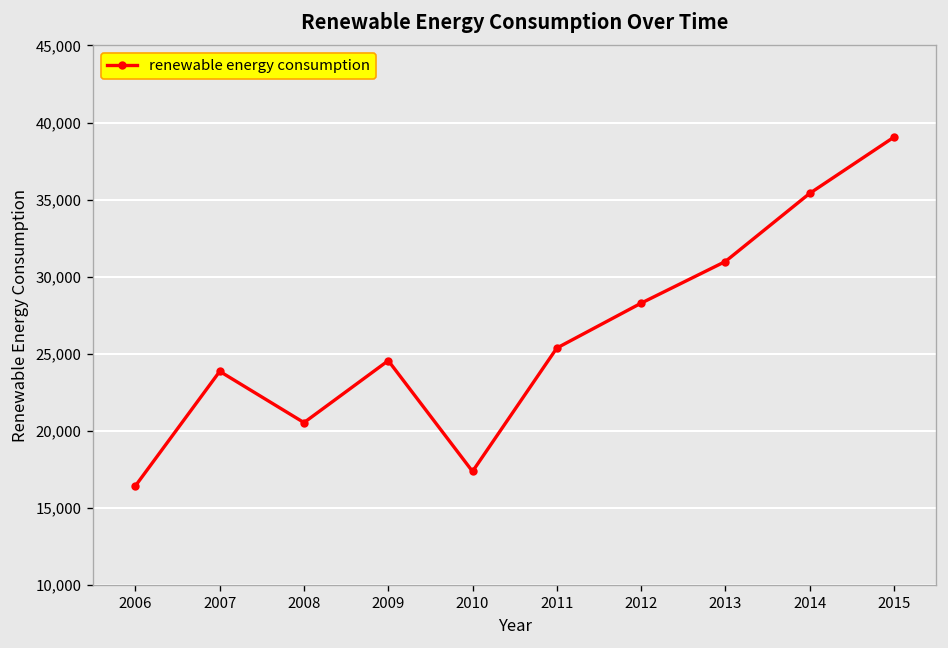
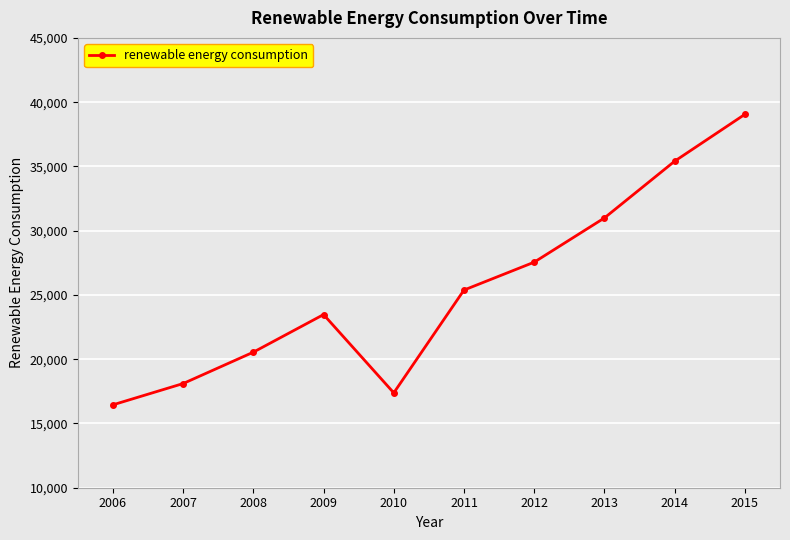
  {
    "2006": "16,400",
-   "2007": "23,900",
+   "2007": "18,100",
    "2008": "20,500",
-   "2009": "24,600",
+   "2009": "23,500",
    "2010": "17,400",
    "2011": "25,400",
-   "2012": "28,300",
+   "2012": "27,500",
    "2013": "31,000",
    "2014": "35,400",
    "2015": "39,100"
  }
